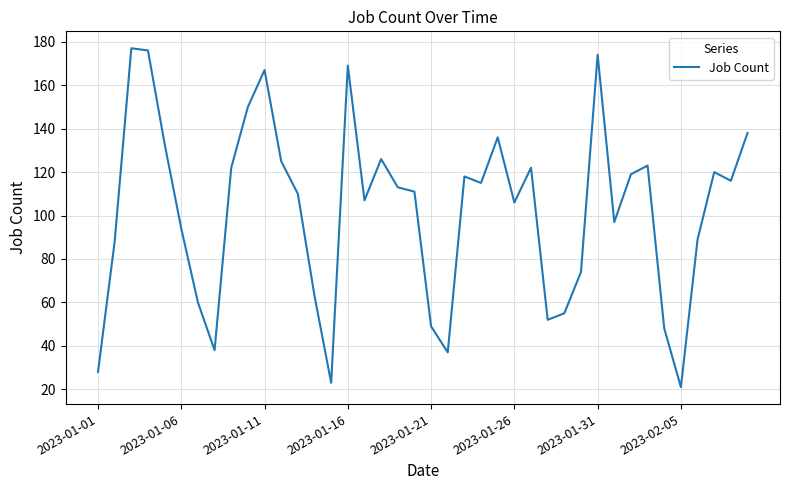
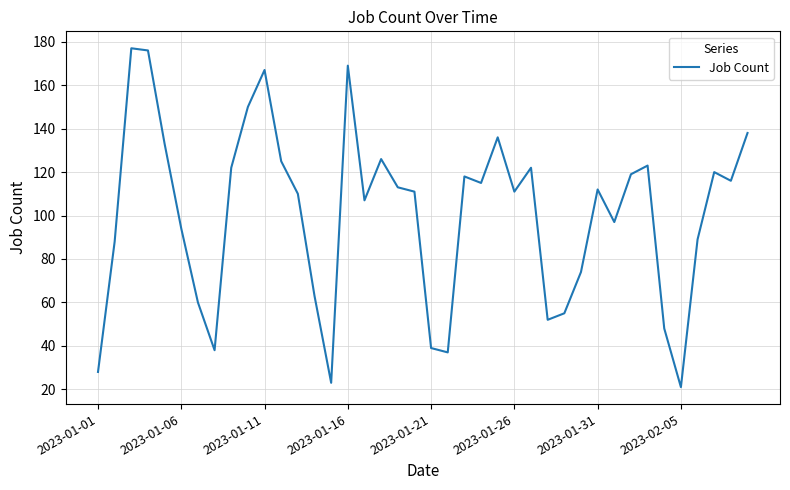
  {
    "2023-01-01": 28,
    "2023-01-06": 94,
    "2023-01-11": 167,
    "2023-01-16": 169,
-   "2023-01-21": 49,
-   "2023-01-26": 106,
-   "2023-01-31": 174,
+   "2023-01-21": 39,
+   "2023-01-26": 111,
+   "2023-01-31": 112,
    "2023-02-05": 21
  }
